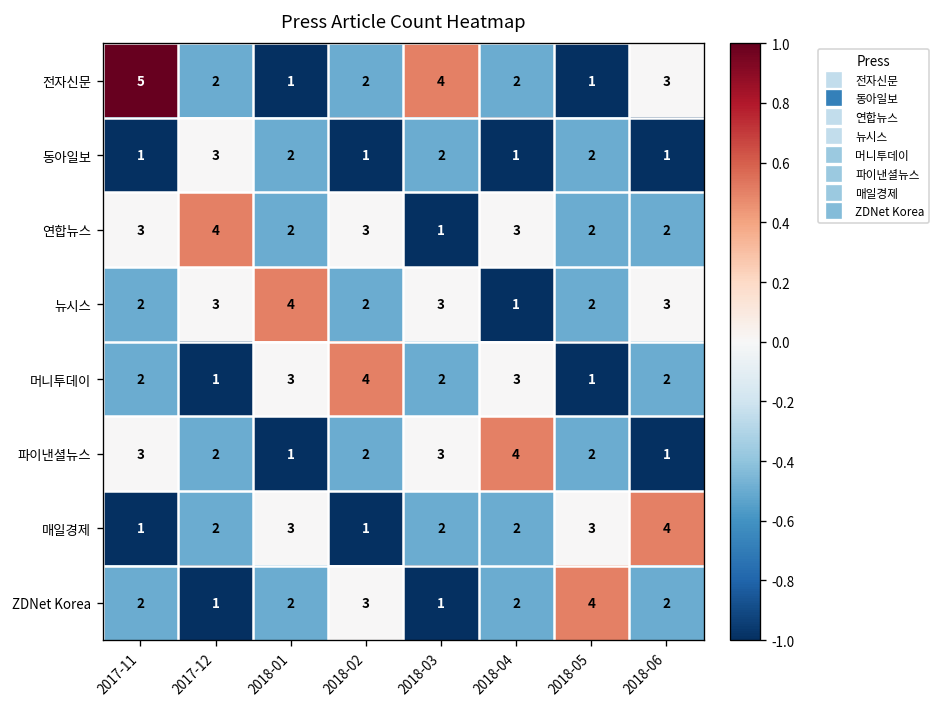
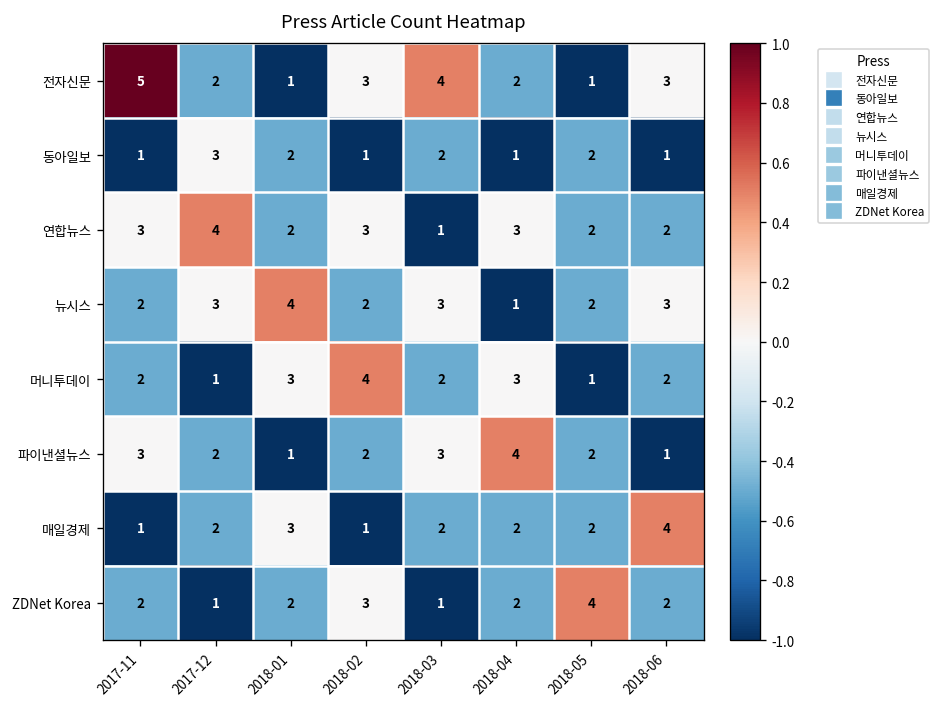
  {
    "전자신문": {
      "2017-11": 5,
      "2017-12": 2,
      "2018-01": 1,
-     "2018-02": 2,
+     "2018-02": 3,
      "2018-03": 4,
      "2018-04": 2,
      "2018-05": 1,
      "2018-06": 3
    },
    "동아일보": {
      "2017-11": 1,
      "2017-12": 3,
      "2018-01": 2,
      "2018-02": 1,
      "2018-03": 2,
      "2018-04": 1,
      "2018-05": 2,
      "2018-06": 1
    },
    "연합뉴스": {
      "2017-11": 3,
      "2017-12": 4,
      "2018-01": 2,
      "2018-02": 3,
      "2018-03": 1,
      "2018-04": 3,
      "2018-05": 2,
      "2018-06": 2
    },
    "뉴시스": {
      "2017-11": 2,
      "2017-12": 3,
      "2018-01": 4,
      "2018-02": 2,
      "2018-03": 3,
      "2018-04": 1,
      "2018-05": 2,
      "2018-06": 3
    },
    "머니투데이": {
      "2017-11": 2,
      "2017-12": 1,
      "2018-01": 3,
      "2018-02": 4,
      "2018-03": 2,
      "2018-04": 3,
      "2018-05": 1,
      "2018-06": 2
    },
    "파이낸셜뉴스": {
      "2017-11": 3,
      "2017-12": 2,
      "2018-01": 1,
      "2018-02": 2,
      "2018-03": 3,
      "2018-04": 4,
      "2018-05": 2,
      "2018-06": 1
    },
    "매일경제": {
      "2017-11": 1,
      "2017-12": 2,
      "2018-01": 3,
      "2018-02": 1,
      "2018-03": 2,
      "2018-04": 2,
-     "2018-05": 3,
+     "2018-05": 2,
      "2018-06": 4
    },
    "ZDNet Korea": {
      "2017-11": 2,
      "2017-12": 1,
      "2018-01": 2,
      "2018-02": 3,
      "2018-03": 1,
      "2018-04": 2,
      "2018-05": 4,
      "2018-06": 2
    }
  }
